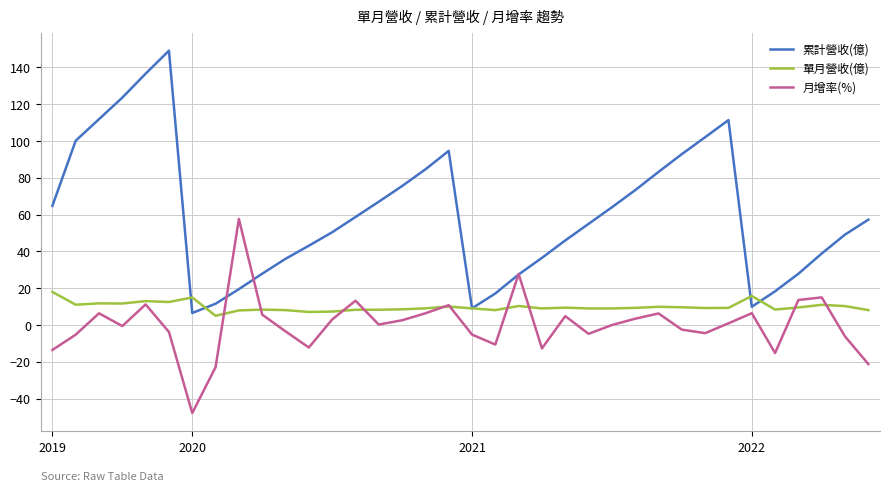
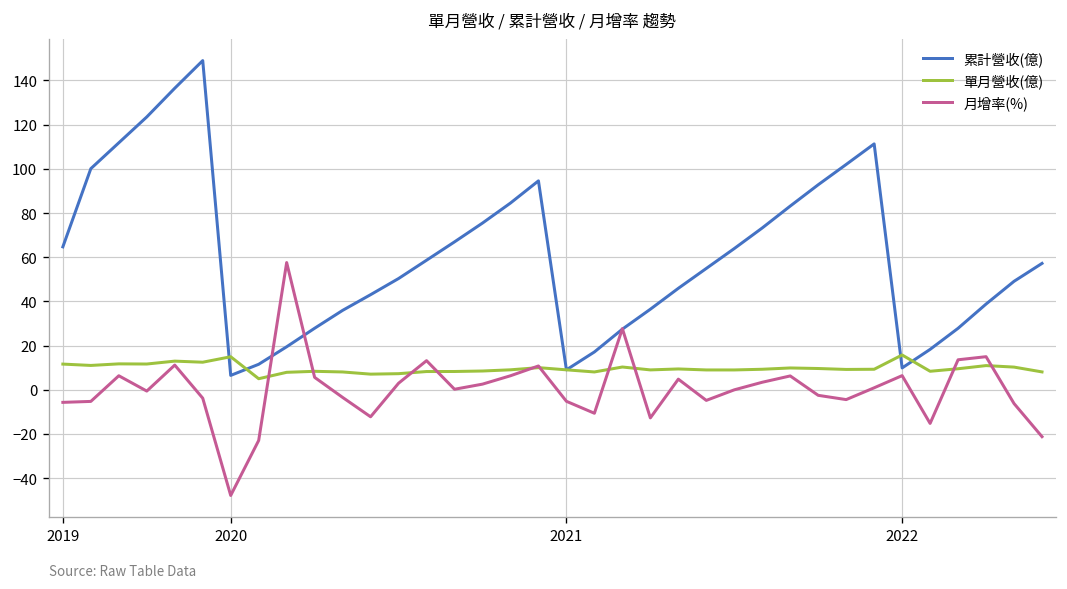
  {
    "累計營收(億)": {
      "2019": 65,
      "2020": 7,
      "2022": 10
    },
    "單月營收(億)": {
-     "2019": 18,
+     "2019": 12,
      "2020": 15,
      "2022": 16
    },
    "月增率(%)": {
-     "2019": -14,
+     "2019": -6,
      "2020": -48,
      "2021": -5,
      "2022": 6
    }
  }
